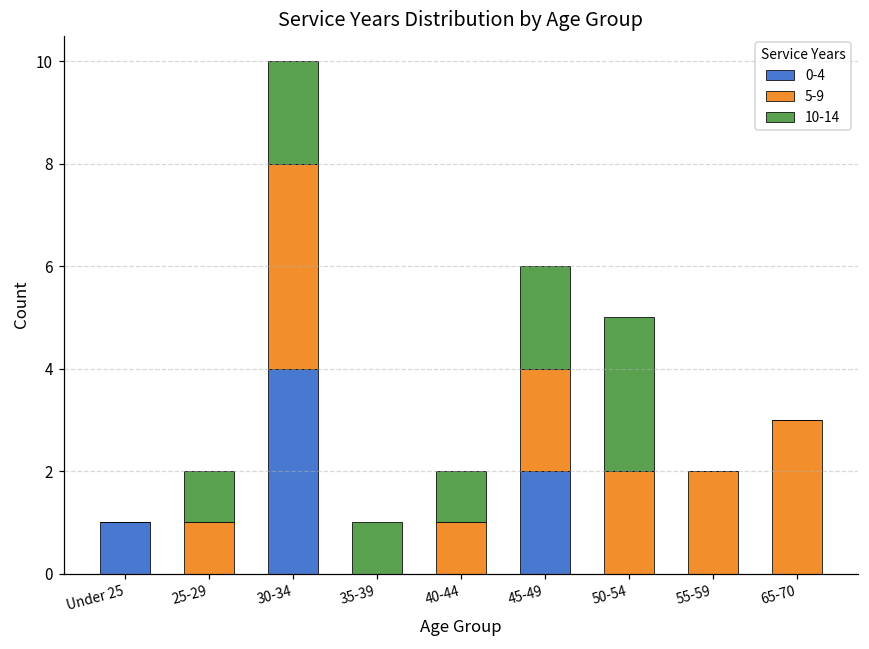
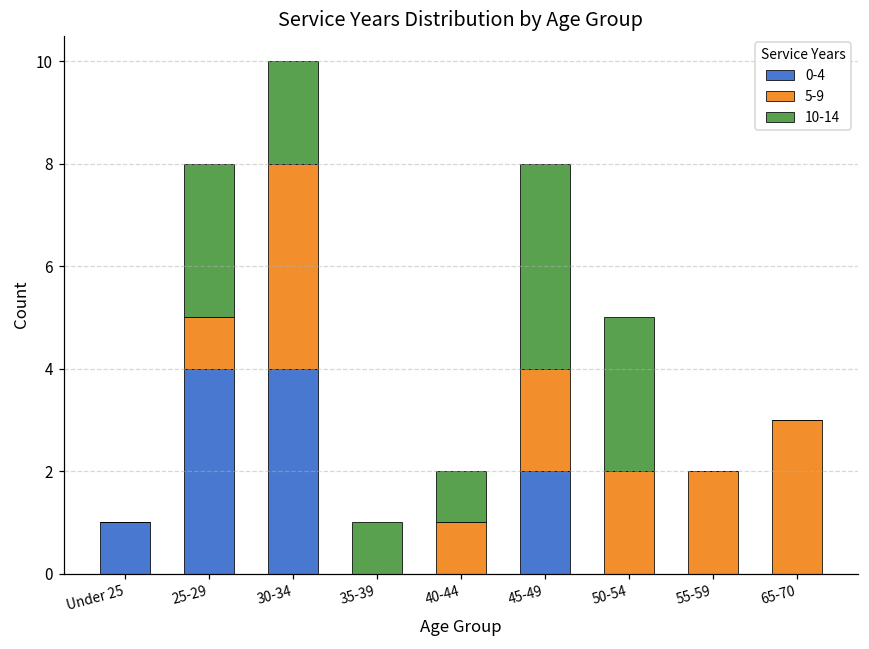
  {
    "0-4": {
      "Under 25": 1,
-     "25-29": 0,
+     "25-29": 4,
      "30-34": 4,
      "35-39": 0,
      "40-44": 0,
      "45-49": 2,
      "50-54": 0,
      "55-59": 0,
      "65-70": 0
    },
    "5-9": {
      "Under 25": 0,
      "25-29": 1,
      "30-34": 4,
      "35-39": 0,
      "40-44": 1,
      "45-49": 2,
      "50-54": 2,
      "55-59": 2,
      "65-70": 3
    },
    "10-14": {
      "Under 25": 0,
-     "25-29": 1,
+     "25-29": 3,
      "30-34": 2,
      "35-39": 1,
      "40-44": 1,
-     "45-49": 2,
+     "45-49": 4,
      "50-54": 3,
      "55-59": 0,
      "65-70": 0
    }
  }
